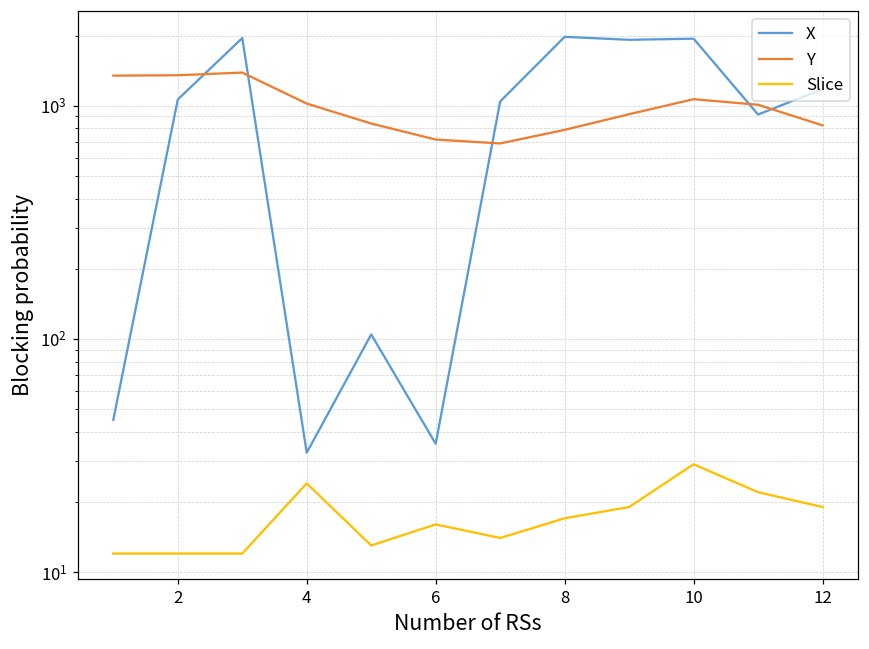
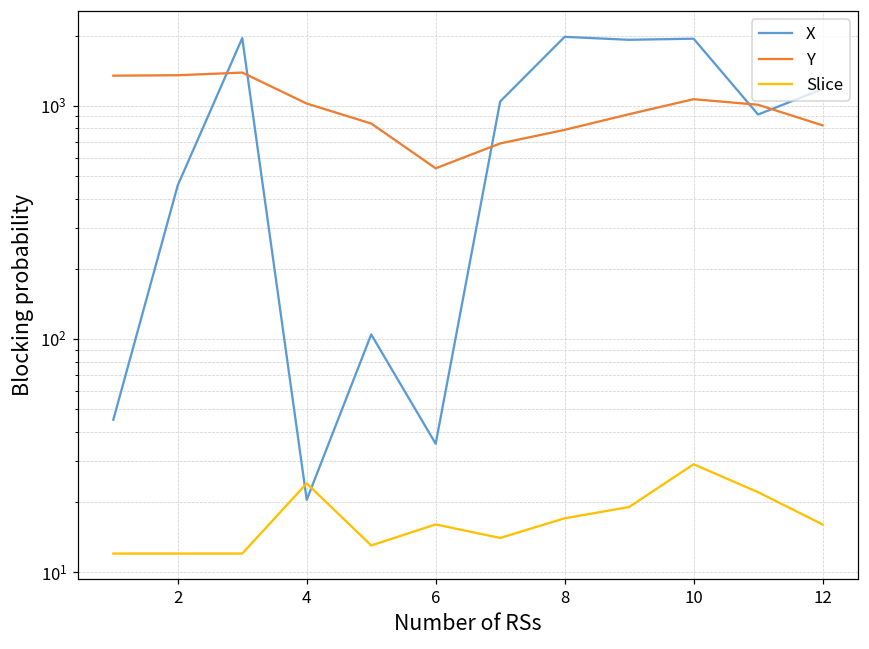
  {
    "X": {
-     "2": 1100,
-     "4": 33,
+     "2": 460,
+     "4": 20,
      "6": 36,
      "8": 2000,
      "10": 1900
    },
    "Y": {
      "2": 1400,
      "4": 1000,
-     "6": 720,
+     "6": 540,
      "8": 790,
      "10": 1100,
      "12": 820
    },
    "Slice": {
      "2": 12,
      "4": 24,
      "6": 16,
      "8": 17,
      "10": 29,
-     "12": 19
+     "12": 16
    }
  }
